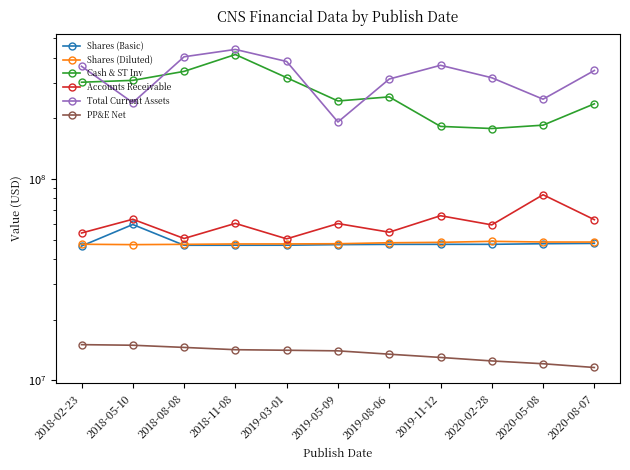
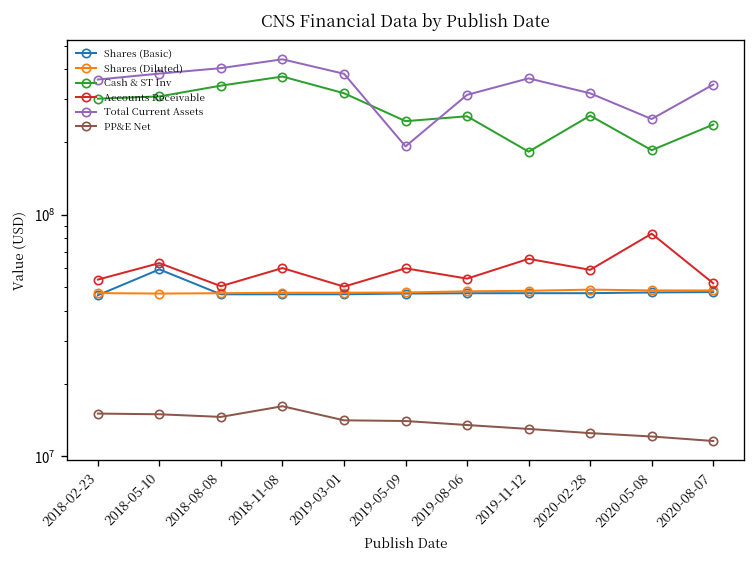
  {
    "Shares (Basic)": {
      "2018-05-10": 59000000,
      "2020-02-28": 47000000
    },
    "Shares (Diluted)": {
      "2018-05-10": 47000000,
      "2020-02-28": 49000000
    },
    "Cash & ST Inv": {
      "2018-02-23": 300000000,
      "2018-05-10": 310000000,
      "2018-08-08": 340000000,
-     "2018-11-08": 410000000,
+     "2018-11-08": 370000000,
      "2019-03-01": 320000000,
      "2019-05-09": 240000000,
      "2019-08-06": 260000000,
      "2019-11-12": 180000000,
-     "2020-02-28": 180000000,
+     "2020-02-28": 260000000,
      "2020-05-08": 180000000,
      "2020-08-07": 240000000
    },
    "Accounts Receivable": {
      "2018-02-23": 54000000,
      "2018-05-10": 63000000,
      "2018-08-08": 51000000,
      "2018-11-08": 60000000,
      "2019-03-01": 50000000,
      "2019-05-09": 60000000,
      "2019-08-06": 54000000,
      "2019-11-12": 66000000,
      "2020-02-28": 59000000,
      "2020-05-08": 83000000,
-     "2020-08-07": 63000000
+     "2020-08-07": 52000000
    },
    "Total Current Assets": {
      "2018-02-23": 360000000,
-     "2018-05-10": 240000000,
+     "2018-05-10": 380000000,
      "2018-08-08": 400000000,
      "2018-11-08": 440000000,
      "2019-03-01": 380000000,
      "2019-05-09": 190000000,
      "2019-08-06": 310000000,
      "2019-11-12": 370000000,
      "2020-02-28": 320000000,
      "2020-05-08": 250000000,
      "2020-08-07": 340000000
    },
    "PP&E Net": {
      "2018-02-23": 15000000,
      "2018-05-10": 15000000,
      "2018-08-08": 15000000,
-     "2018-11-08": 14000000,
+     "2018-11-08": 16000000,
      "2019-03-01": 14000000,
      "2019-05-09": 14000000,
      "2019-08-06": 13000000,
      "2019-11-12": 13000000,
      "2020-02-28": 12000000,
      "2020-05-08": 12000000,
      "2020-08-07": 12000000
    }
  }
